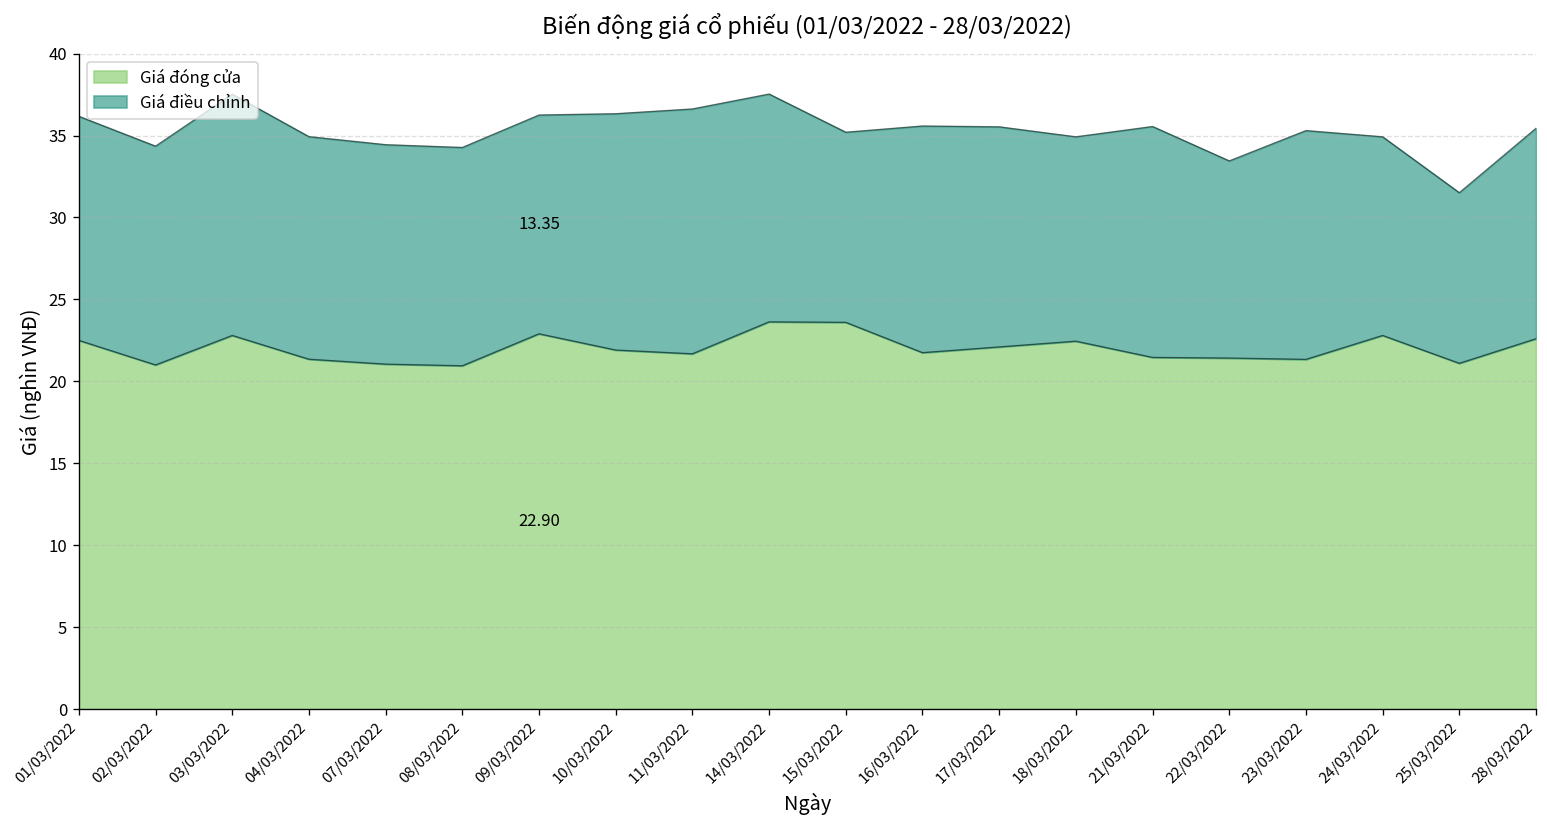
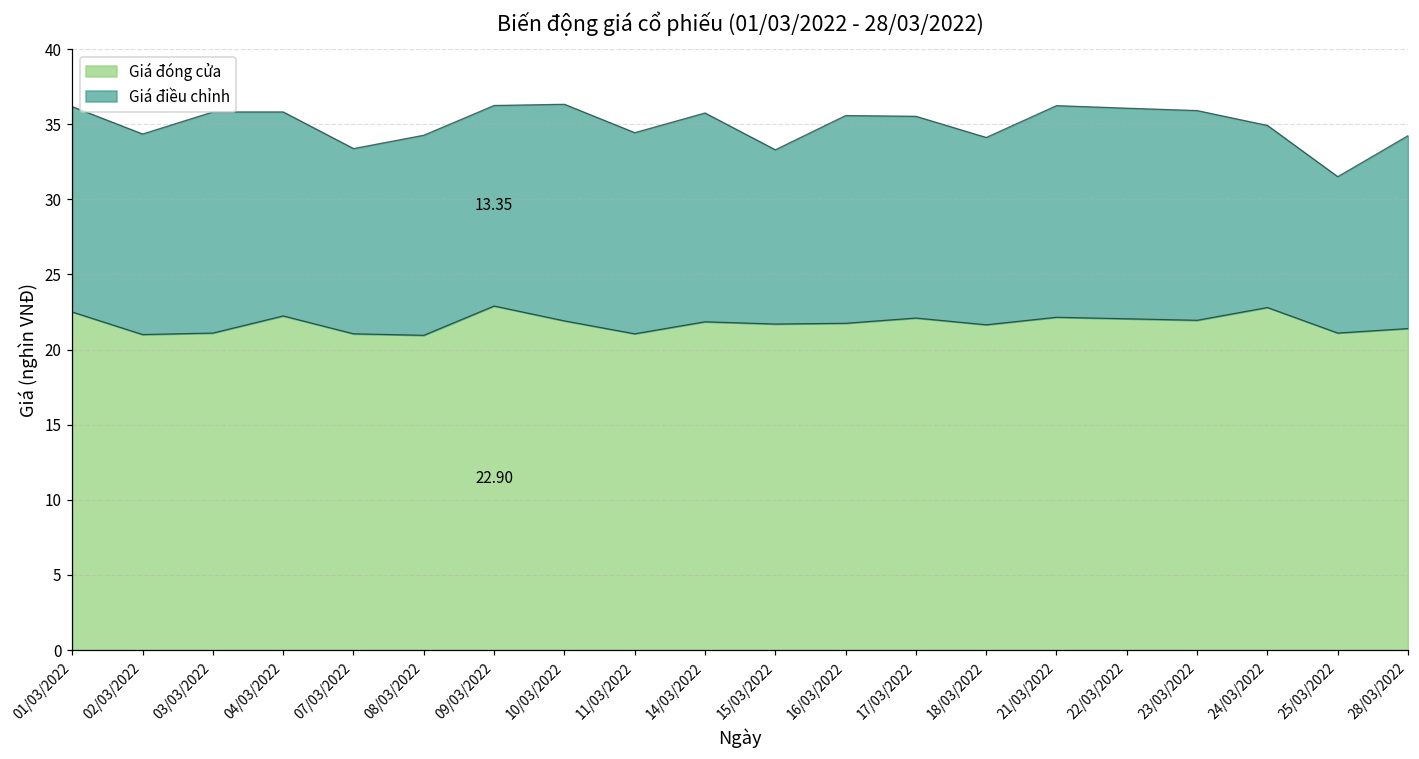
  {
    "Giá đóng cửa": {
      "01/03/2022": 22.5,
      "02/03/2022": 21.0,
-     "03/03/2022": 22.8,
-     "04/03/2022": 21.4,
+     "03/03/2022": 21.1,
+     "04/03/2022": 22.2,
      "07/03/2022": 21.1,
      "08/03/2022": 21.0,
      "09/03/2022": 22.9,
      "10/03/2022": 21.9,
-     "11/03/2022": 21.7,
-     "14/03/2022": 23.6,
-     "15/03/2022": 23.6,
+     "11/03/2022": 21.1,
+     "14/03/2022": 21.9,
+     "15/03/2022": 21.7,
      "16/03/2022": 21.8,
      "17/03/2022": 22.1,
-     "18/03/2022": 22.5,
-     "21/03/2022": 21.5,
-     "22/03/2022": 21.4,
-     "23/03/2022": 21.3,
+     "18/03/2022": 21.7,
+     "21/03/2022": 22.2,
+     "22/03/2022": 22.1,
+     "23/03/2022": 22.0,
      "24/03/2022": 22.8,
      "25/03/2022": 21.1,
-     "28/03/2022": 22.6
+     "28/03/2022": 21.4
    },
    "Giá điều chỉnh": {
      "01/03/2022": 13.7,
      "02/03/2022": 13.4,
      "04/03/2022": 13.6,
-     "07/03/2022": 13.4,
+     "07/03/2022": 12.3,
      "08/03/2022": 13.3,
      "09/03/2022": 13.4,
      "10/03/2022": 14.4,
-     "11/03/2022": 14.9,
+     "11/03/2022": 13.4,
      "14/03/2022": 13.9,
      "15/03/2022": 11.6,
      "16/03/2022": 13.8,
      "17/03/2022": 13.4,
      "18/03/2022": 12.5,
      "21/03/2022": 14.1,
-     "22/03/2022": 12.0,
+     "22/03/2022": 14.0,
      "23/03/2022": 14.0,
      "24/03/2022": 12.1,
      "25/03/2022": 10.4,
      "28/03/2022": 12.8
    }
  }
